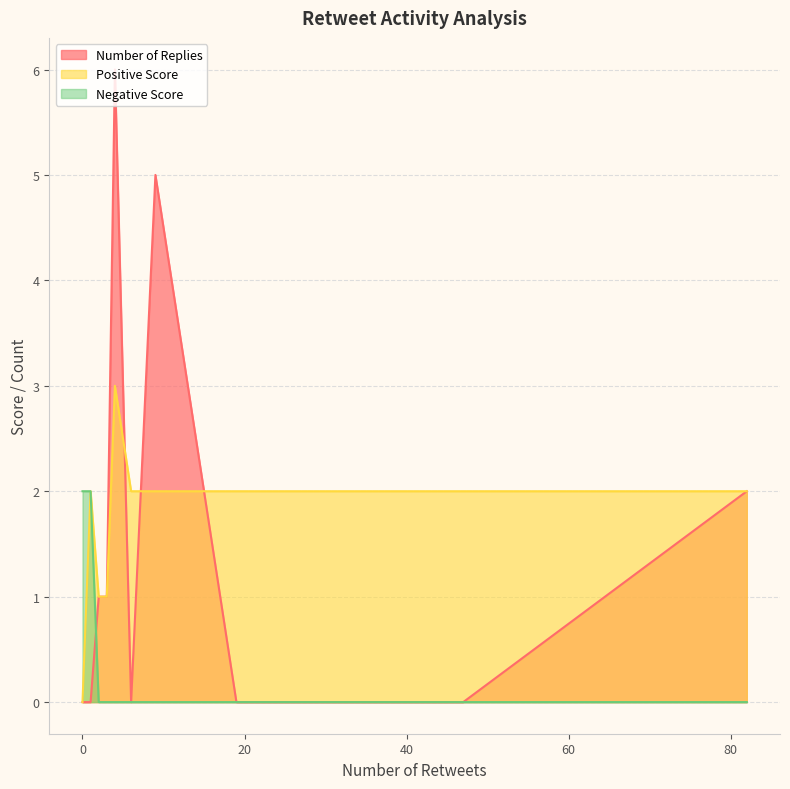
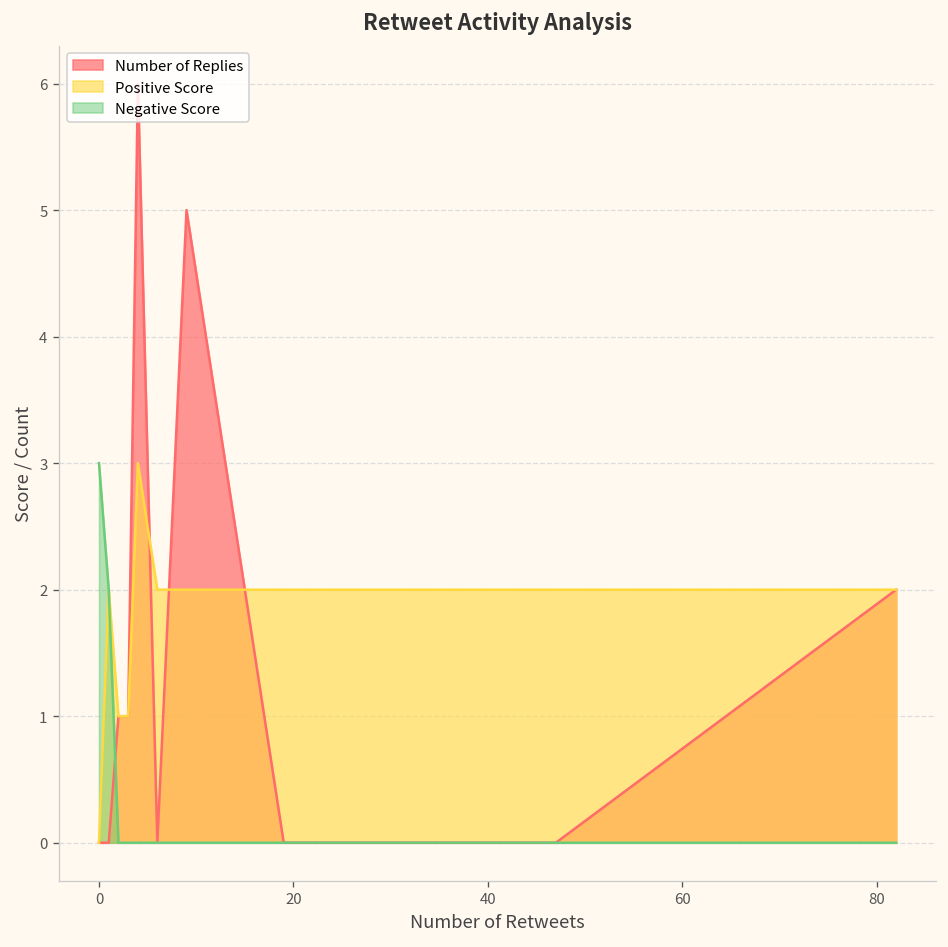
  {
    "Negative Score": {
-     "0": 2
+     "0": 3
    }
  }
